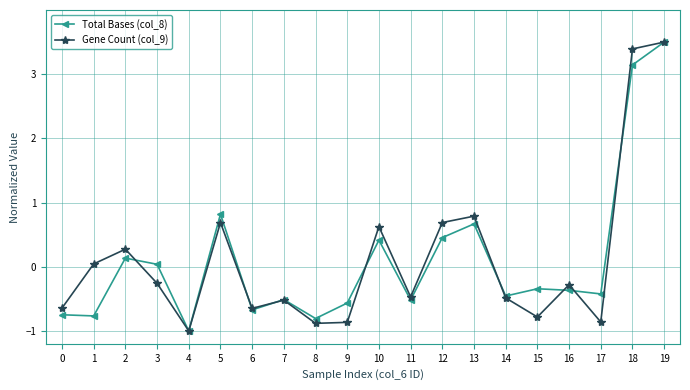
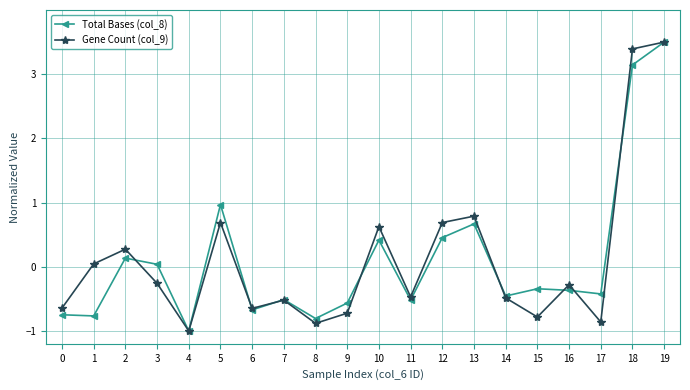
  {
    "Total Bases (col_8)": {
      "0": -0.7,
      "1": -0.8,
      "2": 0.1,
      "3": 0.0,
-     "5": 0.8,
+     "5": 1.0,
      "8": -0.8,
      "9": -0.6,
      "10": 0.4,
      "11": -0.5,
      "12": 0.5,
      "13": 0.7,
      "15": -0.3,
      "16": -0.4,
      "17": -0.4,
      "18": 3.1
    },
    "Gene Count (col_9)": {
      "0": -0.6,
      "1": 0.0,
      "2": 0.3,
      "3": -0.3,
      "5": 0.7,
      "8": -0.9,
-     "9": -0.9,
+     "9": -0.7,
      "10": 0.6,
      "11": -0.5,
      "12": 0.7,
      "13": 0.8,
      "15": -0.8,
      "16": -0.3,
      "17": -0.9,
      "18": 3.4
    }
  }
